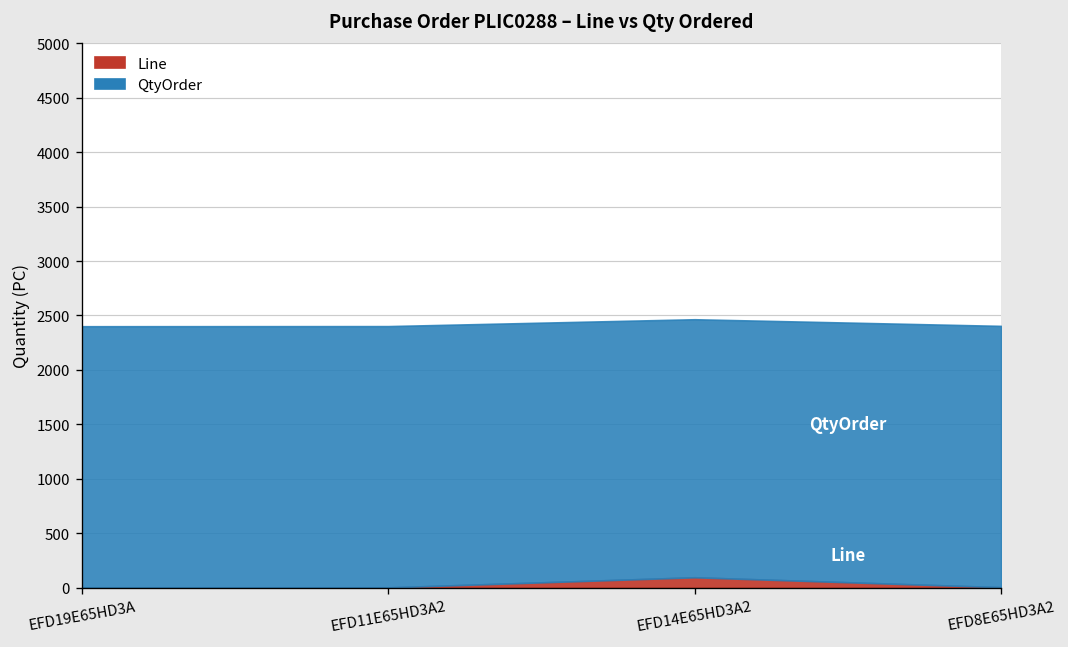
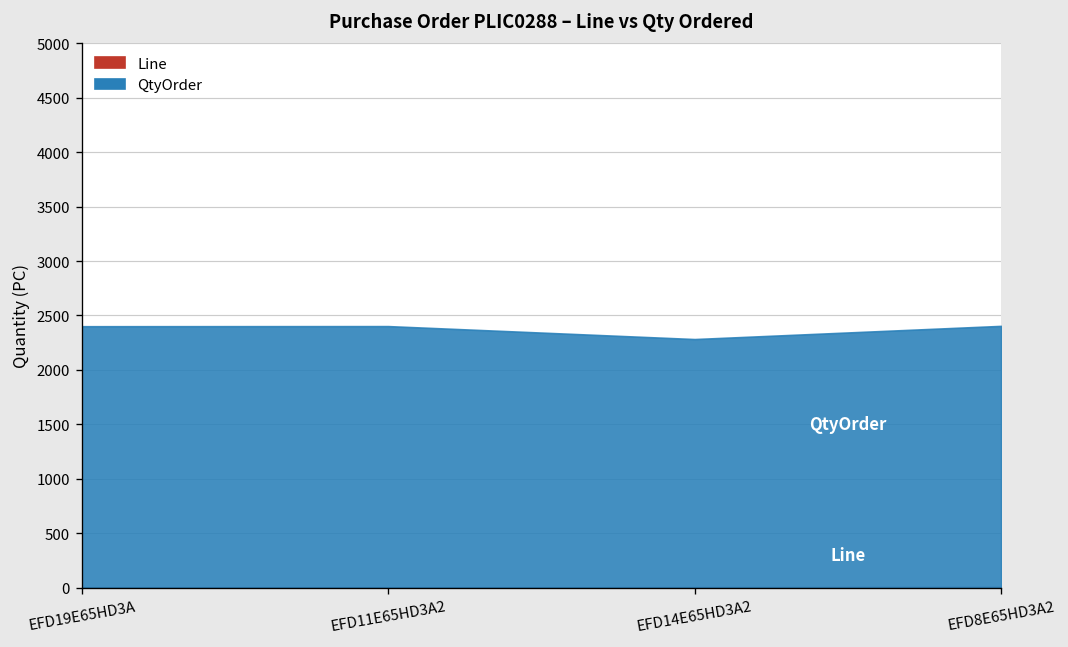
  {
    "Line": {
-     "EFD14E65HD3A2": 100
+     "EFD14E65HD3A2": 0
    },
    "QtyOrder": {
      "EFD19E65HD3A": 2400,
      "EFD11E65HD3A2": 2400,
-     "EFD14E65HD3A2": 2400,
+     "EFD14E65HD3A2": 2300,
      "EFD8E65HD3A2": 2400
    }
  }
